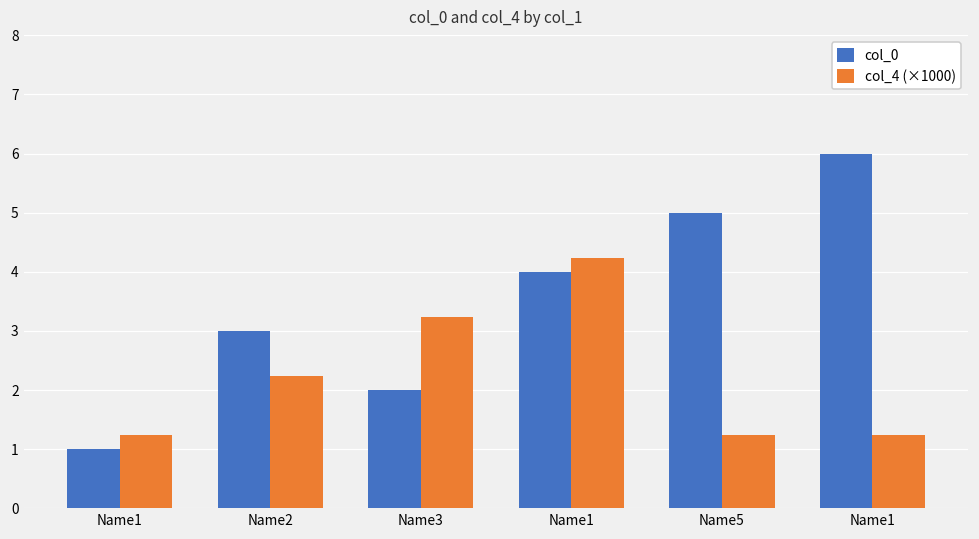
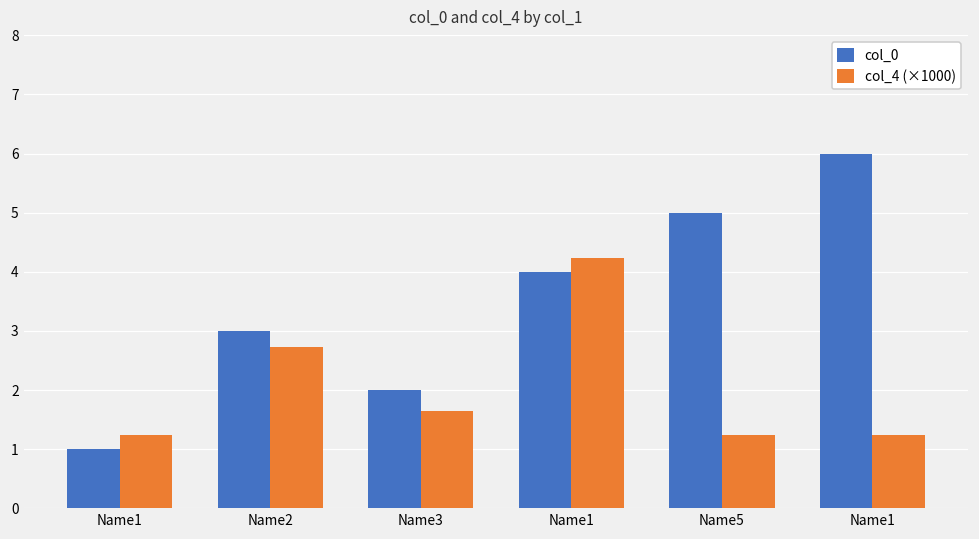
  {
    "col_0": {
      "Name2": 3.0,
      "Name3": 2.0,
      "Name5": 5.0
    },
    "col_4 (×1000)": {
-     "Name2": 2.2,
-     "Name3": 3.2,
+     "Name2": 2.7,
+     "Name3": 1.7,
      "Name5": 1.2
    }
  }
